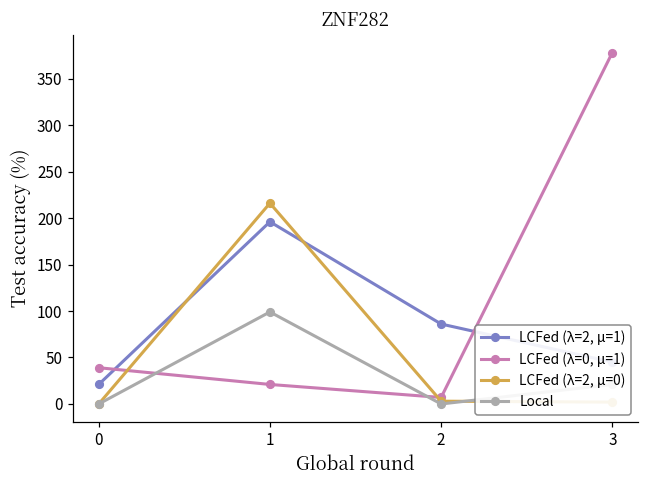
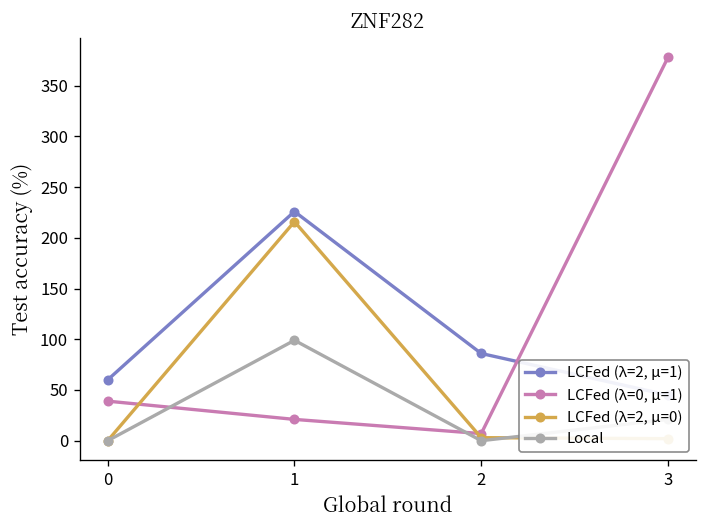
  {
    "LCFed (λ=2, μ=1)": {
-     "0": 20,
-     "1": 200,
+     "0": 60,
+     "1": 230,
      "2": 90
    },
    "LCFed (λ=2, μ=0)": {
      "1": 220
    }
  }
